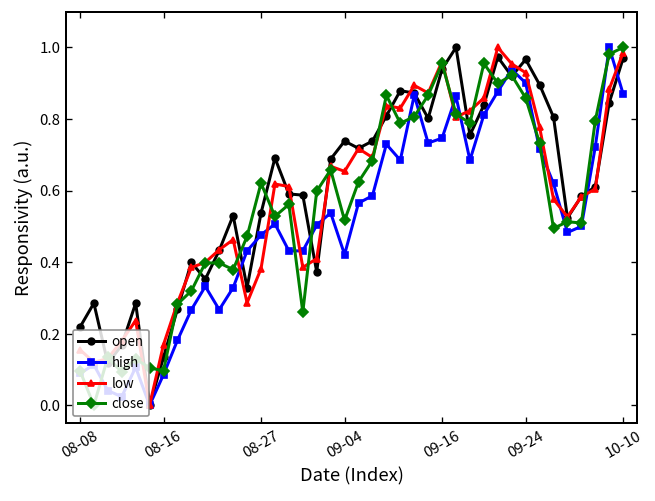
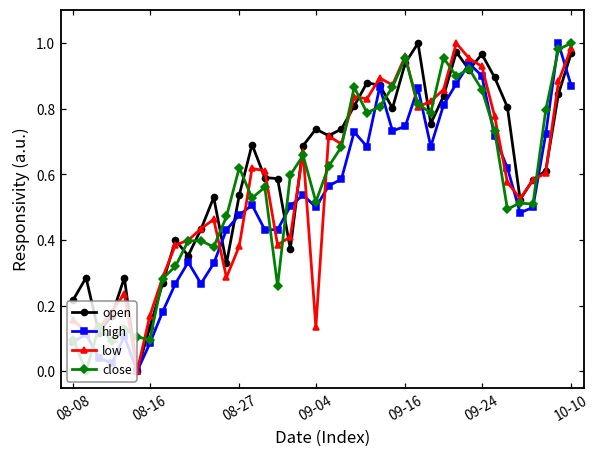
  {
    "open": {
      "08-08": 0.22,
      "08-16": 0.13,
      "08-27": 0.54,
      "09-04": 0.74,
      "09-16": 0.94,
      "09-24": 0.97,
      "10-10": 0.97
    },
    "high": {
      "08-16": 0.09,
      "08-27": 0.48,
-     "09-04": 0.42,
+     "09-04": 0.50,
      "09-16": 0.75,
      "09-24": 0.90,
      "10-10": 0.87
    },
    "low": {
      "08-16": 0.17,
      "08-27": 0.38,
-     "09-04": 0.65,
+     "09-04": 0.13,
      "09-24": 0.93,
      "10-10": 0.99
    },
    "close": {
      "08-16": 0.10,
      "08-27": 0.62,
      "09-04": 0.52,
      "09-24": 0.86,
      "10-10": 1.00
    }
  }
